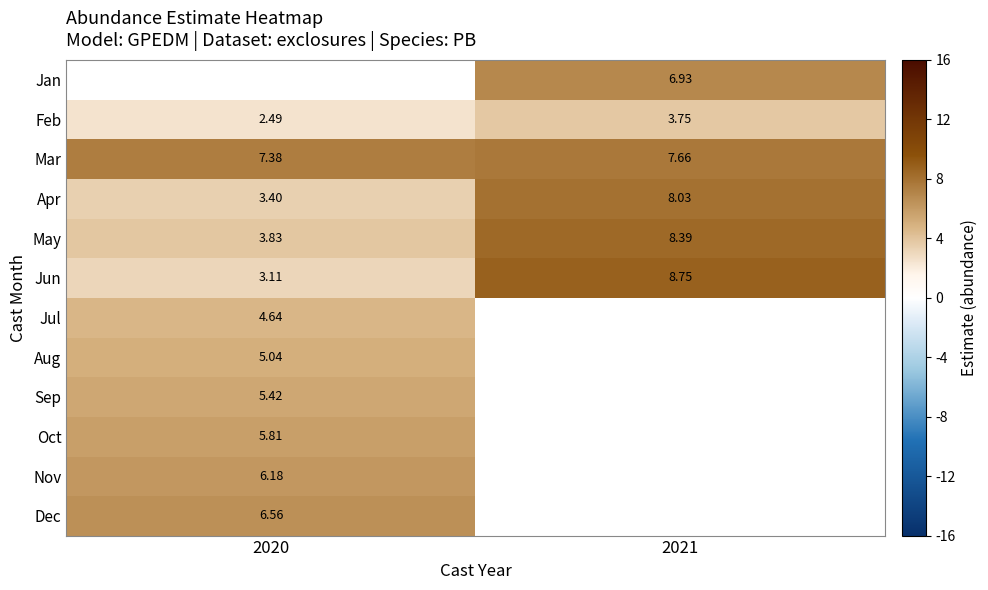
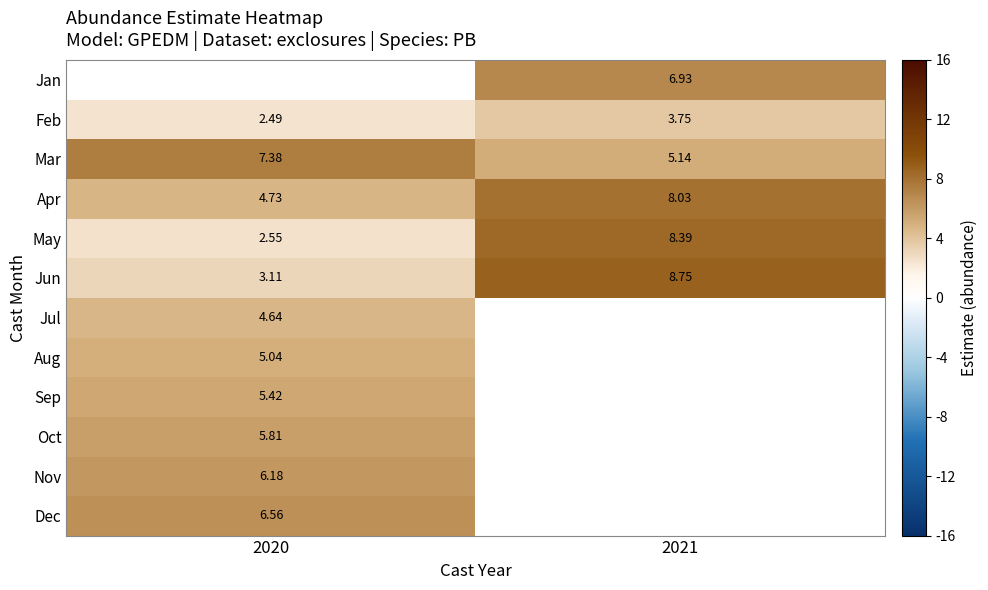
  {
    "Jan": {
      "2021": 6.93
    },
    "Feb": {
      "2020": 2.49,
      "2021": 3.75
    },
    "Mar": {
      "2020": 7.38,
-     "2021": 7.66
+     "2021": 5.14
    },
    "Apr": {
-     "2020": 3.40,
+     "2020": 4.73,
      "2021": 8.03
    },
    "May": {
-     "2020": 3.83,
+     "2020": 2.55,
      "2021": 8.39
    },
    "Jun": {
      "2020": 3.11,
      "2021": 8.75
    },
    "Jul": {
      "2020": 4.64
    },
    "Aug": {
      "2020": 5.04
    },
    "Sep": {
      "2020": 5.42
    },
    "Oct": {
      "2020": 5.81
    },
    "Nov": {
      "2020": 6.18
    },
    "Dec": {
      "2020": 6.56
    }
  }
